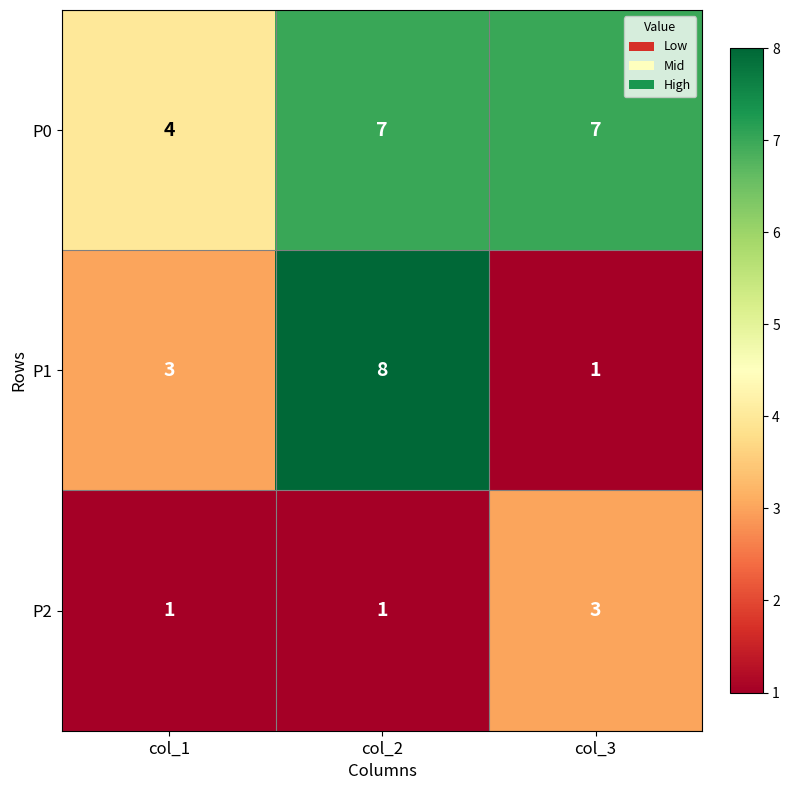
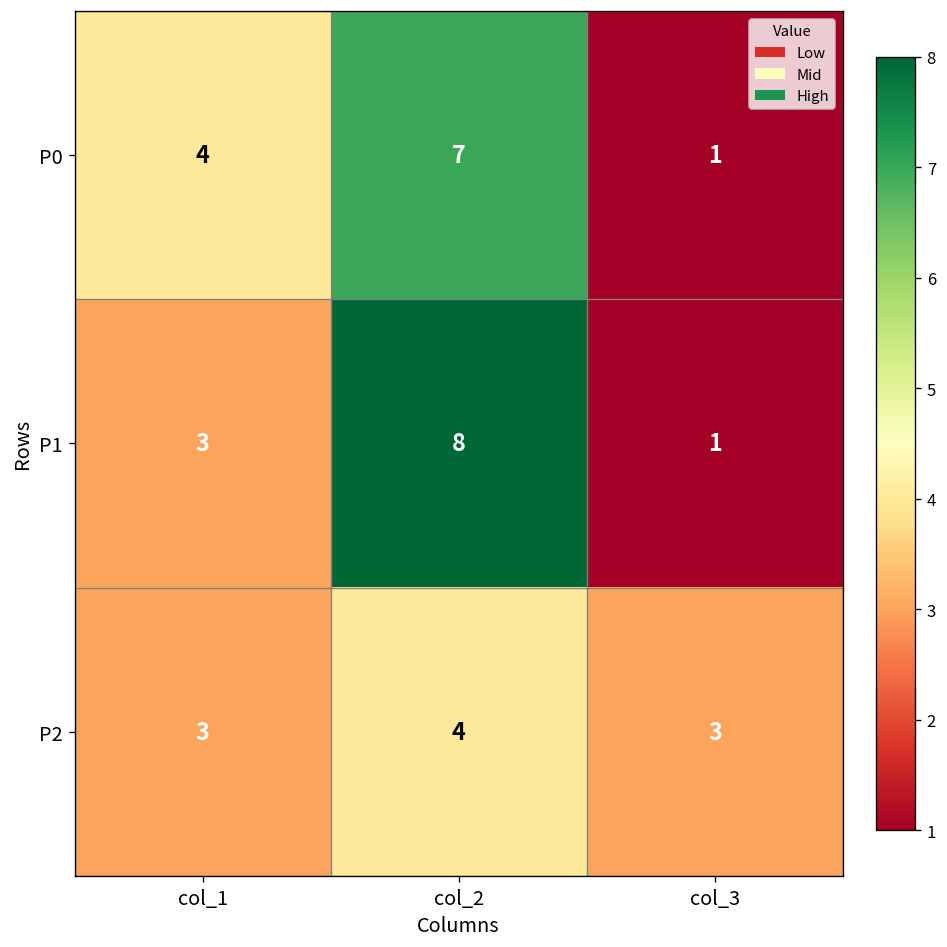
  {
    "P0": {
      "col_1": 4,
      "col_2": 7,
-     "col_3": 7
+     "col_3": 1
    },
    "P1": {
      "col_1": 3,
      "col_2": 8,
      "col_3": 1
    },
    "P2": {
-     "col_1": 1,
-     "col_2": 1,
+     "col_1": 3,
+     "col_2": 4,
      "col_3": 3
    }
  }
